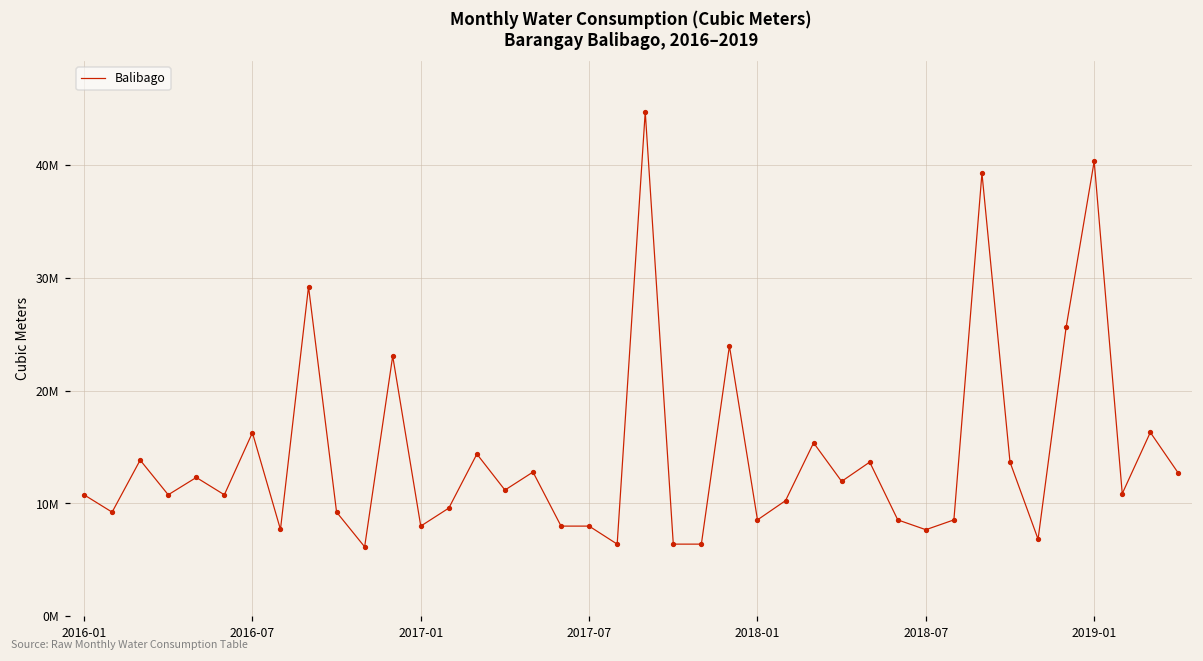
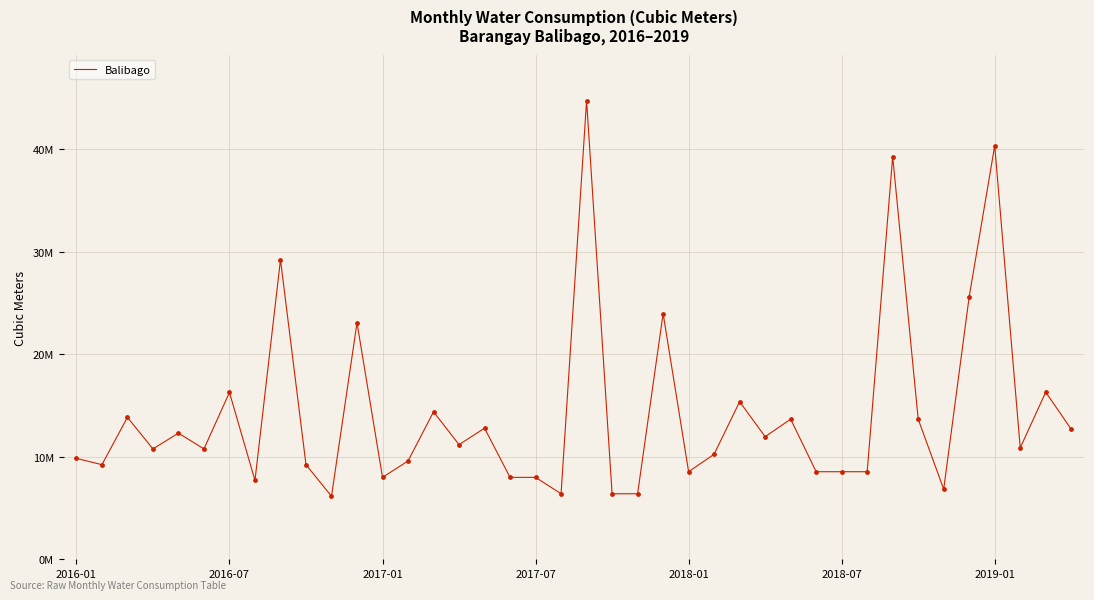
  {
-   "2016-01": 10800000,
+   "2016-01": 9800000,
    "2016-07": 16300000,
    "2017-01": 8000000,
    "2017-07": 8000000,
    "2018-01": 8500000,
-   "2018-07": 7700000,
+   "2018-07": 8500000,
    "2019-01": 40400000
  }
